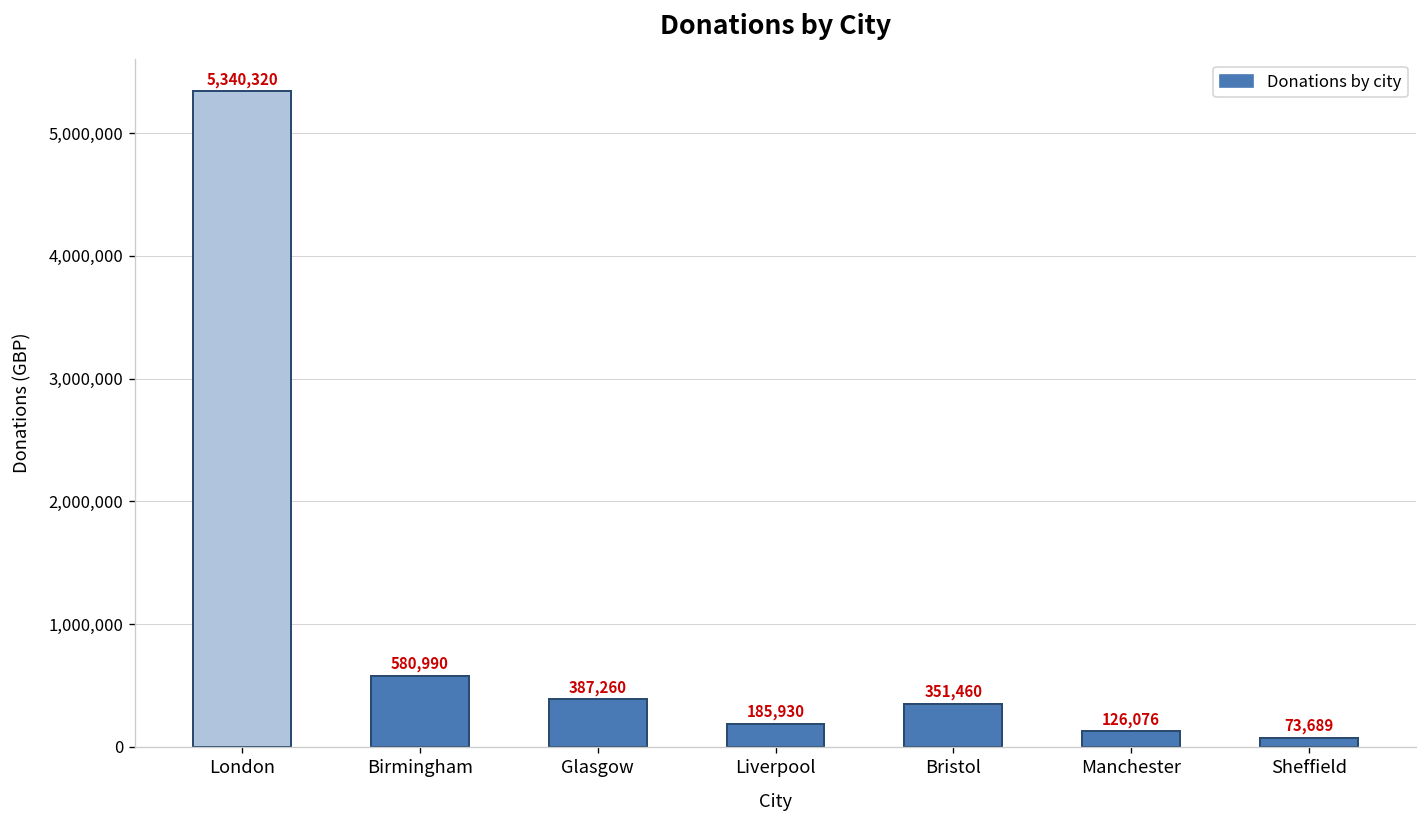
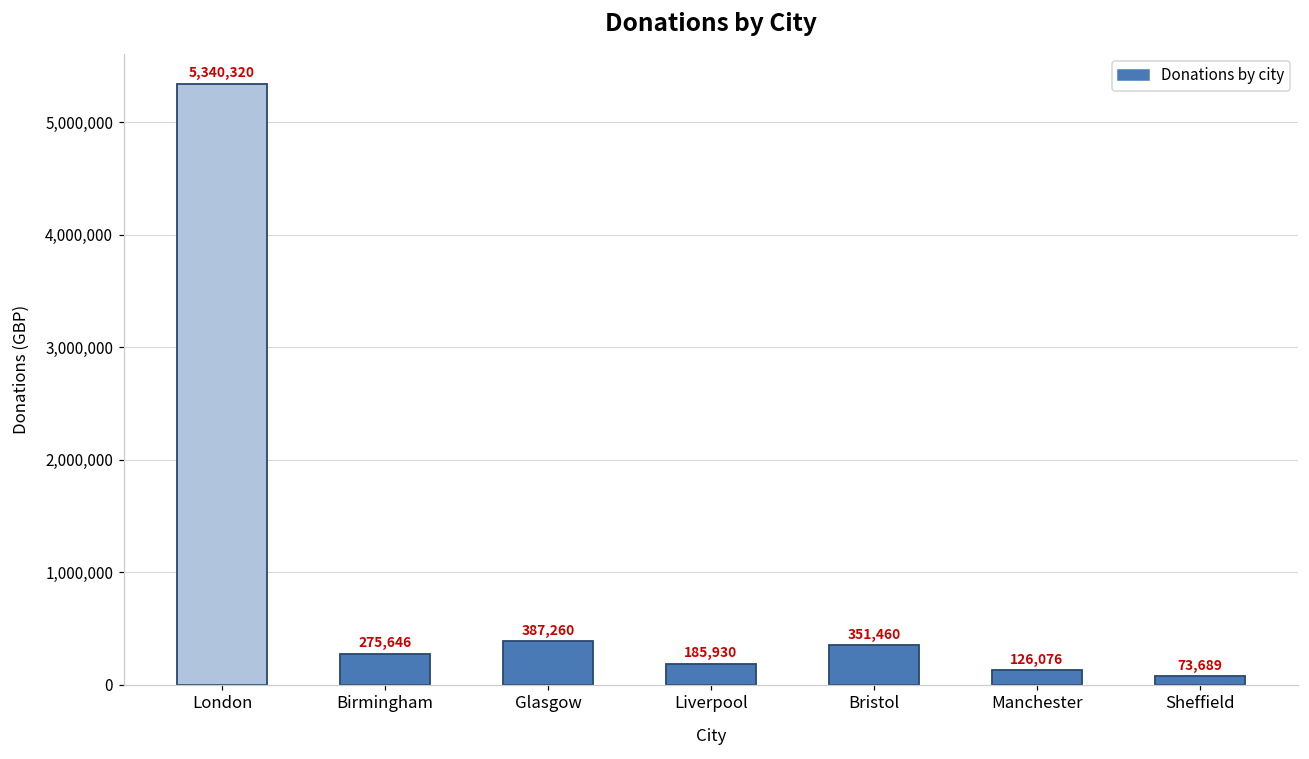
  {
    "London": "5,340,320",
-   "Birmingham": "580,990",
+   "Birmingham": "275,646",
    "Glasgow": "387,260",
    "Liverpool": "185,930",
    "Bristol": "351,460",
    "Manchester": "126,076",
    "Sheffield": "73,689"
  }
